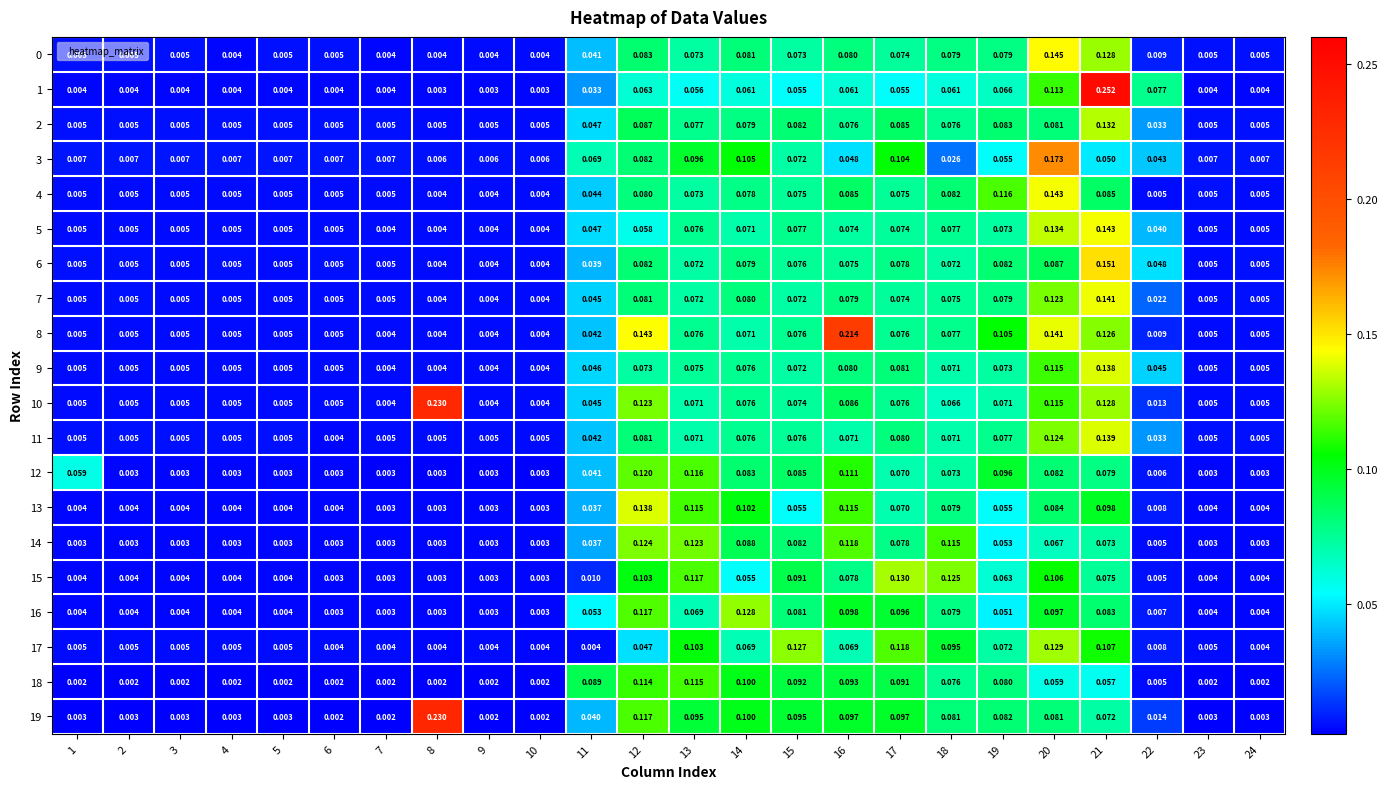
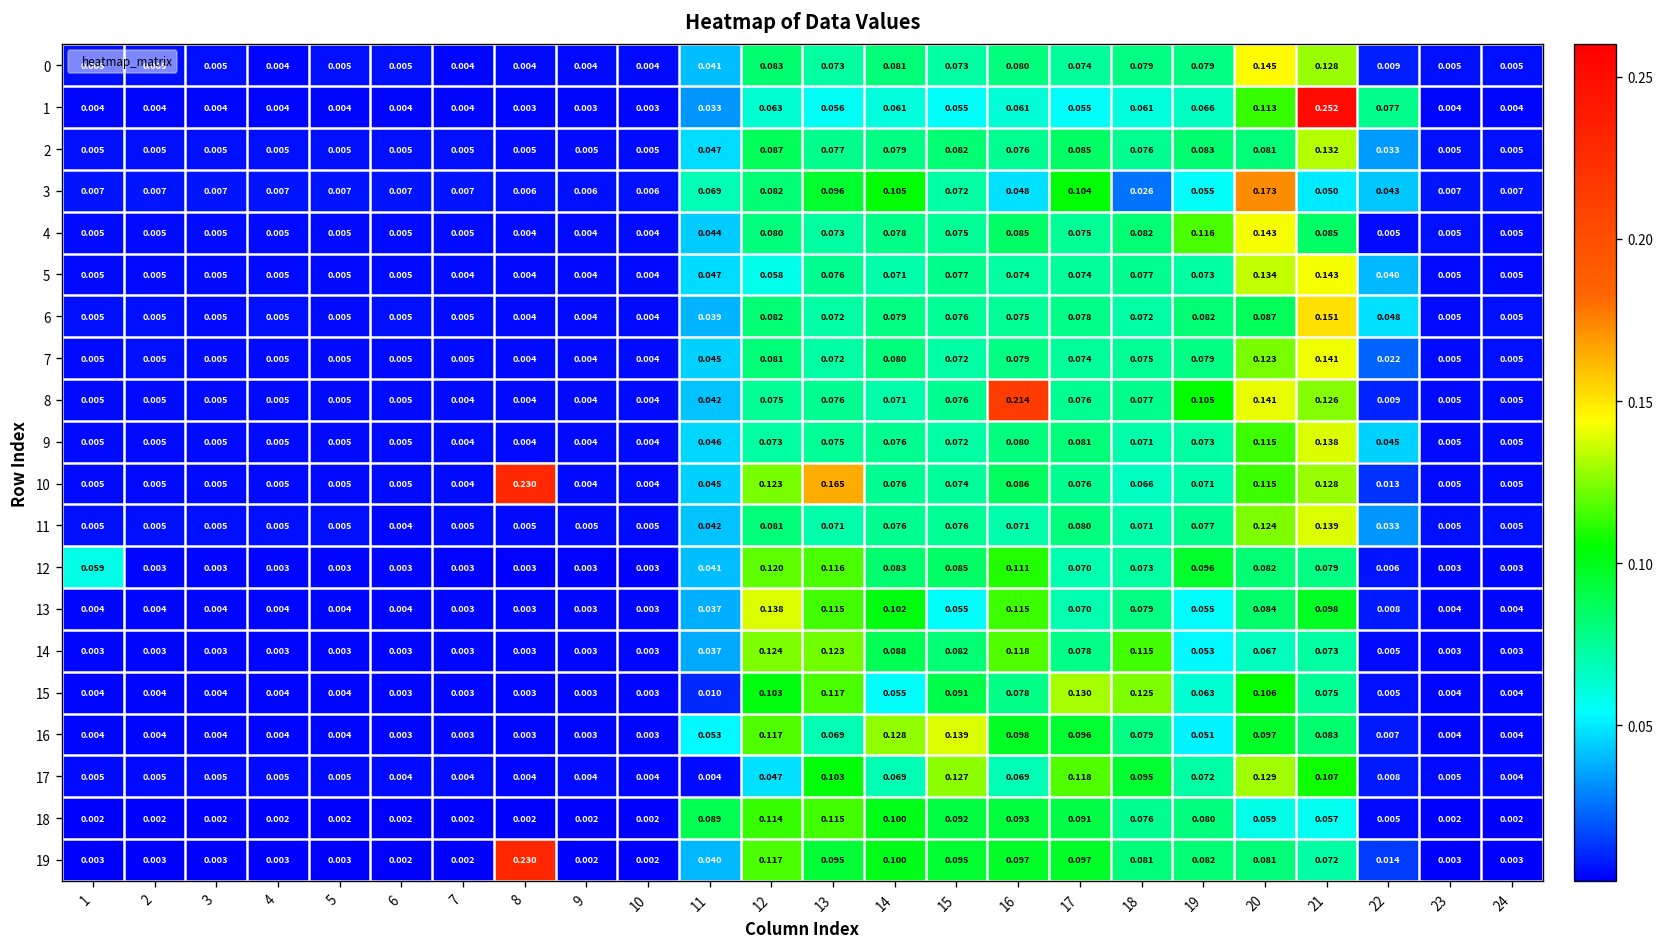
  {
    "8": {
      "1": 0.005,
      "2": 0.005,
      "3": 0.005,
      "4": 0.005,
      "5": 0.005,
      "6": 0.005,
      "7": 0.004,
      "8": 0.004,
      "9": 0.004,
      "10": 0.004,
      "11": 0.042,
-     "12": 0.143,
+     "12": 0.075,
      "13": 0.076,
      "14": 0.071,
      "15": 0.076,
      "16": 0.214,
      "17": 0.076,
      "18": 0.077,
      "19": 0.105,
      "20": 0.141,
      "21": 0.126,
      "22": 0.009,
      "23": 0.005,
      "24": 0.005
    },
    "10": {
      "1": 0.005,
      "2": 0.005,
      "3": 0.005,
      "4": 0.005,
      "5": 0.005,
      "6": 0.005,
      "7": 0.004,
      "8": 0.230,
      "9": 0.004,
      "10": 0.004,
      "11": 0.045,
      "12": 0.123,
-     "13": 0.071,
+     "13": 0.165,
      "14": 0.076,
      "15": 0.074,
      "16": 0.086,
      "17": 0.076,
      "18": 0.066,
      "19": 0.071,
      "20": 0.115,
      "21": 0.128,
      "22": 0.013,
      "23": 0.005,
      "24": 0.005
    },
    "16": {
      "1": 0.004,
      "2": 0.004,
      "3": 0.004,
      "4": 0.004,
      "5": 0.004,
      "6": 0.003,
      "7": 0.003,
      "8": 0.003,
      "9": 0.003,
      "10": 0.003,
      "11": 0.053,
      "12": 0.117,
      "13": 0.069,
      "14": 0.128,
-     "15": 0.081,
+     "15": 0.139,
      "16": 0.098,
      "17": 0.096,
      "18": 0.079,
      "19": 0.051,
      "20": 0.097,
      "21": 0.083,
      "22": 0.007,
      "23": 0.004,
      "24": 0.004
    }
  }
